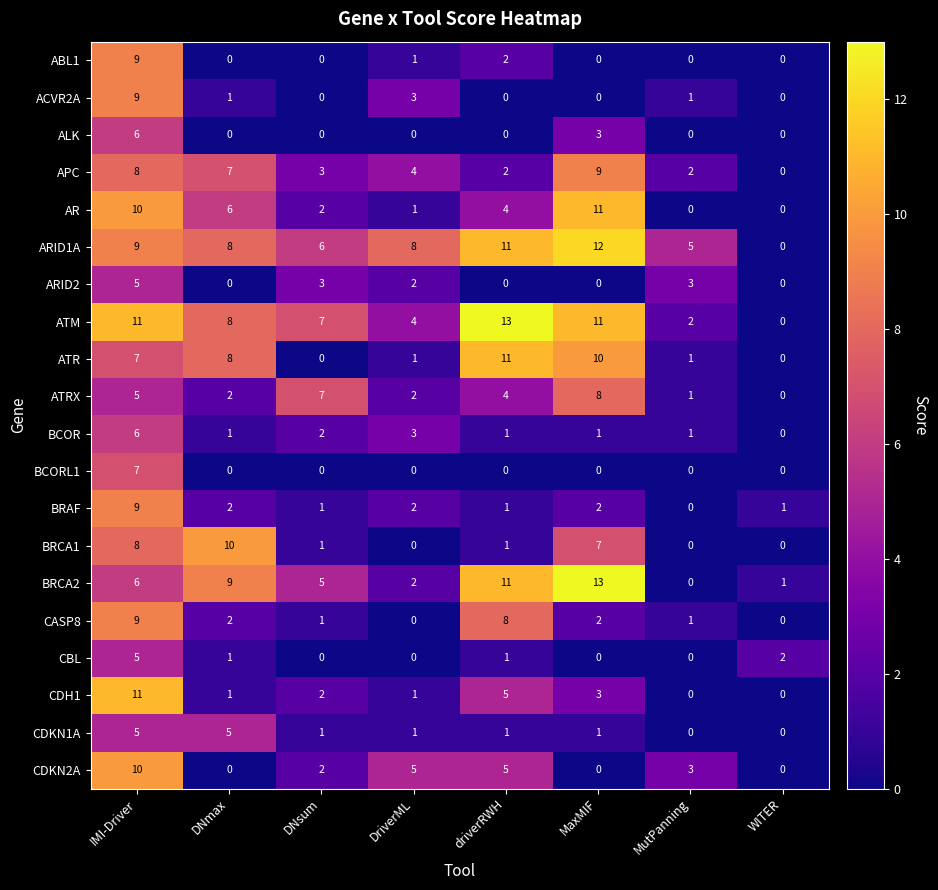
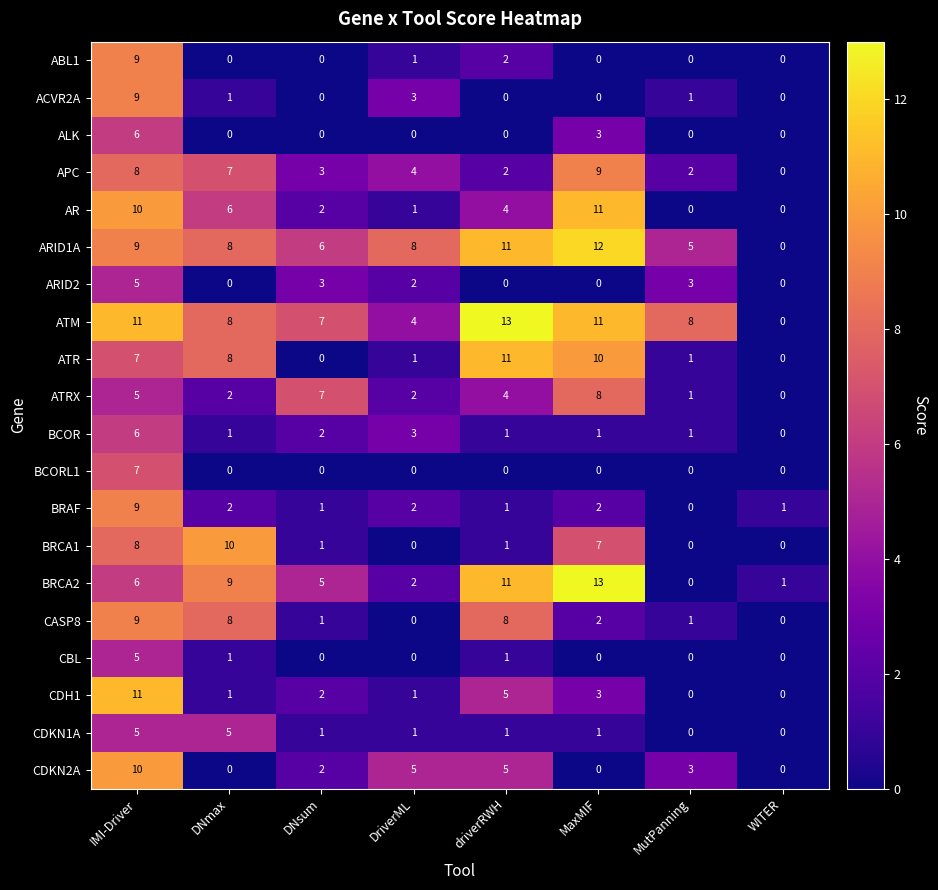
  {
    "ABL1": {
      "IMI-Driver": 9,
      "DNmax": 0,
      "DNsum": 0,
      "DriverML": 1,
      "driverRWH": 2,
      "MaxMIF": 0,
      "MutPanning": 0,
      "WITER": 0
    },
    "ACVR2A": {
      "IMI-Driver": 9,
      "DNmax": 1,
      "DNsum": 0,
      "DriverML": 3,
      "driverRWH": 0,
      "MaxMIF": 0,
      "MutPanning": 1,
      "WITER": 0
    },
    "ALK": {
      "IMI-Driver": 6,
      "DNmax": 0,
      "DNsum": 0,
      "DriverML": 0,
      "driverRWH": 0,
      "MaxMIF": 3,
      "MutPanning": 0,
      "WITER": 0
    },
    "APC": {
      "IMI-Driver": 8,
      "DNmax": 7,
      "DNsum": 3,
      "DriverML": 4,
      "driverRWH": 2,
      "MaxMIF": 9,
      "MutPanning": 2,
      "WITER": 0
    },
    "AR": {
      "IMI-Driver": 10,
      "DNmax": 6,
      "DNsum": 2,
      "DriverML": 1,
      "driverRWH": 4,
      "MaxMIF": 11,
      "MutPanning": 0,
      "WITER": 0
    },
    "ARID1A": {
      "IMI-Driver": 9,
      "DNmax": 8,
      "DNsum": 6,
      "DriverML": 8,
      "driverRWH": 11,
      "MaxMIF": 12,
      "MutPanning": 5,
      "WITER": 0
    },
    "ARID2": {
      "IMI-Driver": 5,
      "DNmax": 0,
      "DNsum": 3,
      "DriverML": 2,
      "driverRWH": 0,
      "MaxMIF": 0,
      "MutPanning": 3,
      "WITER": 0
    },
    "ATM": {
      "IMI-Driver": 11,
      "DNmax": 8,
      "DNsum": 7,
      "DriverML": 4,
      "driverRWH": 13,
      "MaxMIF": 11,
-     "MutPanning": 2,
+     "MutPanning": 8,
      "WITER": 0
    },
    "ATR": {
      "IMI-Driver": 7,
      "DNmax": 8,
      "DNsum": 0,
      "DriverML": 1,
      "driverRWH": 11,
      "MaxMIF": 10,
      "MutPanning": 1,
      "WITER": 0
    },
    "ATRX": {
      "IMI-Driver": 5,
      "DNmax": 2,
      "DNsum": 7,
      "DriverML": 2,
      "driverRWH": 4,
      "MaxMIF": 8,
      "MutPanning": 1,
      "WITER": 0
    },
    "BCOR": {
      "IMI-Driver": 6,
      "DNmax": 1,
      "DNsum": 2,
      "DriverML": 3,
      "driverRWH": 1,
      "MaxMIF": 1,
      "MutPanning": 1,
      "WITER": 0
    },
    "BCORL1": {
      "IMI-Driver": 7,
      "DNmax": 0,
      "DNsum": 0,
      "DriverML": 0,
      "driverRWH": 0,
      "MaxMIF": 0,
      "MutPanning": 0,
      "WITER": 0
    },
    "BRAF": {
      "IMI-Driver": 9,
      "DNmax": 2,
      "DNsum": 1,
      "DriverML": 2,
      "driverRWH": 1,
      "MaxMIF": 2,
      "MutPanning": 0,
      "WITER": 1
    },
    "BRCA1": {
      "IMI-Driver": 8,
      "DNmax": 10,
      "DNsum": 1,
      "DriverML": 0,
      "driverRWH": 1,
      "MaxMIF": 7,
      "MutPanning": 0,
      "WITER": 0
    },
    "BRCA2": {
      "IMI-Driver": 6,
      "DNmax": 9,
      "DNsum": 5,
      "DriverML": 2,
      "driverRWH": 11,
      "MaxMIF": 13,
      "MutPanning": 0,
      "WITER": 1
    },
    "CASP8": {
      "IMI-Driver": 9,
-     "DNmax": 2,
+     "DNmax": 8,
      "DNsum": 1,
      "DriverML": 0,
      "driverRWH": 8,
      "MaxMIF": 2,
      "MutPanning": 1,
      "WITER": 0
    },
    "CBL": {
      "IMI-Driver": 5,
      "DNmax": 1,
      "DNsum": 0,
      "DriverML": 0,
      "driverRWH": 1,
      "MaxMIF": 0,
      "MutPanning": 0,
-     "WITER": 2
+     "WITER": 0
    },
    "CDH1": {
      "IMI-Driver": 11,
      "DNmax": 1,
      "DNsum": 2,
      "DriverML": 1,
      "driverRWH": 5,
      "MaxMIF": 3,
      "MutPanning": 0,
      "WITER": 0
    },
    "CDKN1A": {
      "IMI-Driver": 5,
      "DNmax": 5,
      "DNsum": 1,
      "DriverML": 1,
      "driverRWH": 1,
      "MaxMIF": 1,
      "MutPanning": 0,
      "WITER": 0
    },
    "CDKN2A": {
      "IMI-Driver": 10,
      "DNmax": 0,
      "DNsum": 2,
      "DriverML": 5,
      "driverRWH": 5,
      "MaxMIF": 0,
      "MutPanning": 3,
      "WITER": 0
    }
  }
